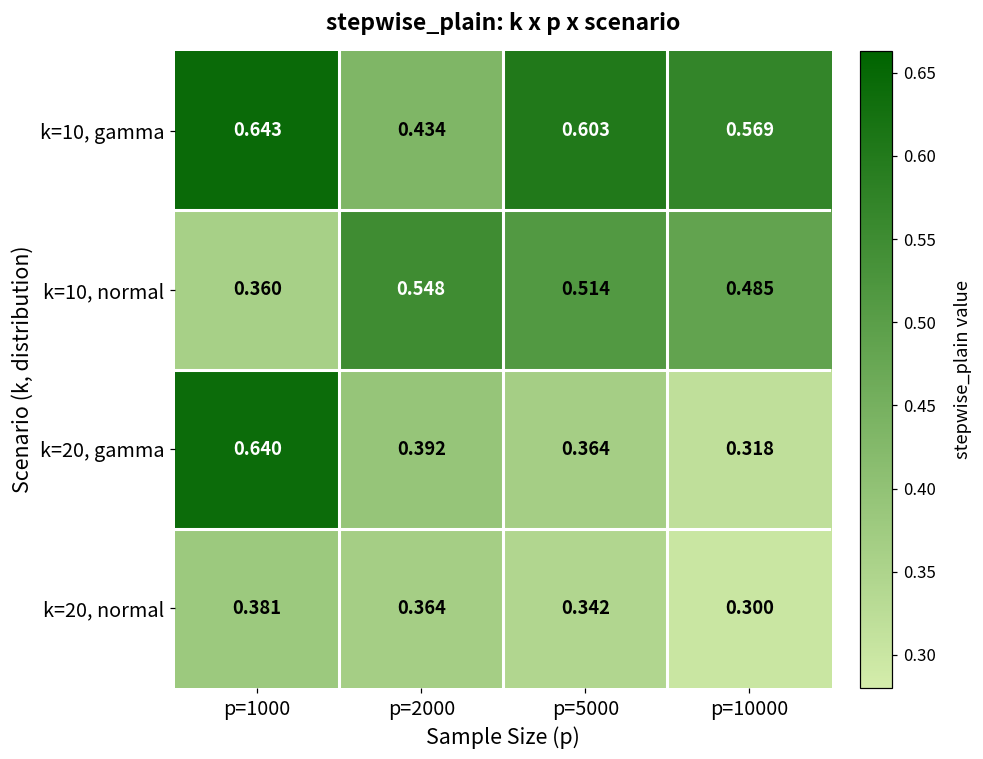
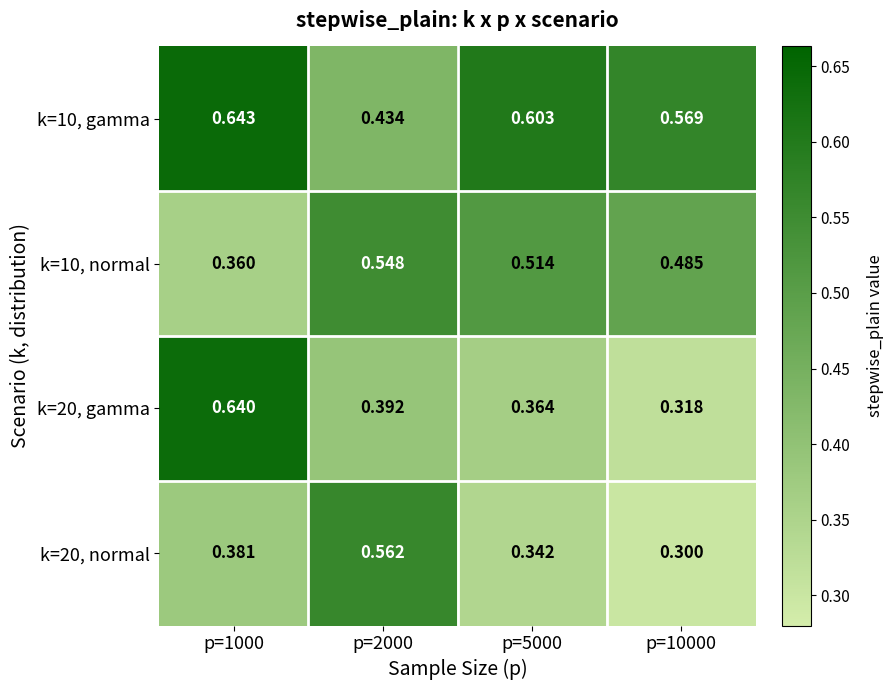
  {
    "k=10, gamma": {
      "p=1000": 0.643,
      "p=2000": 0.434,
      "p=5000": 0.603,
      "p=10000": 0.569
    },
    "k=10, normal": {
      "p=1000": 0.360,
      "p=2000": 0.548,
      "p=5000": 0.514,
      "p=10000": 0.485
    },
    "k=20, gamma": {
      "p=1000": 0.640,
      "p=2000": 0.392,
      "p=5000": 0.364,
      "p=10000": 0.318
    },
    "k=20, normal": {
      "p=1000": 0.381,
-     "p=2000": 0.364,
+     "p=2000": 0.562,
      "p=5000": 0.342,
      "p=10000": 0.300
    }
  }
